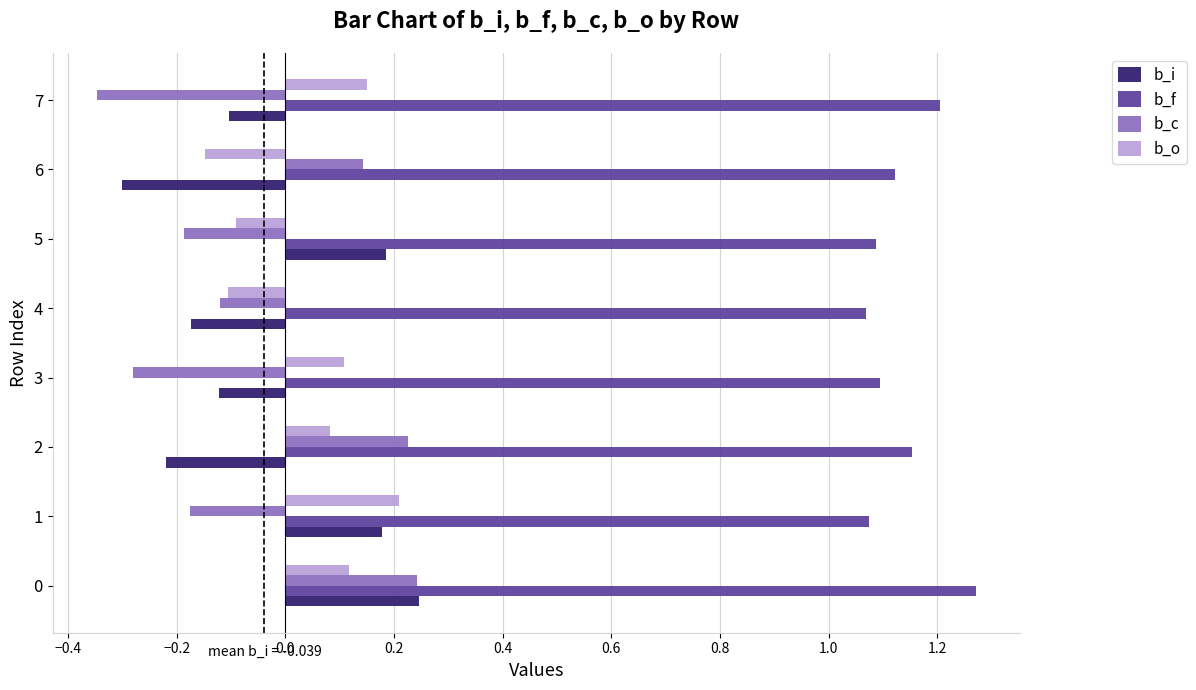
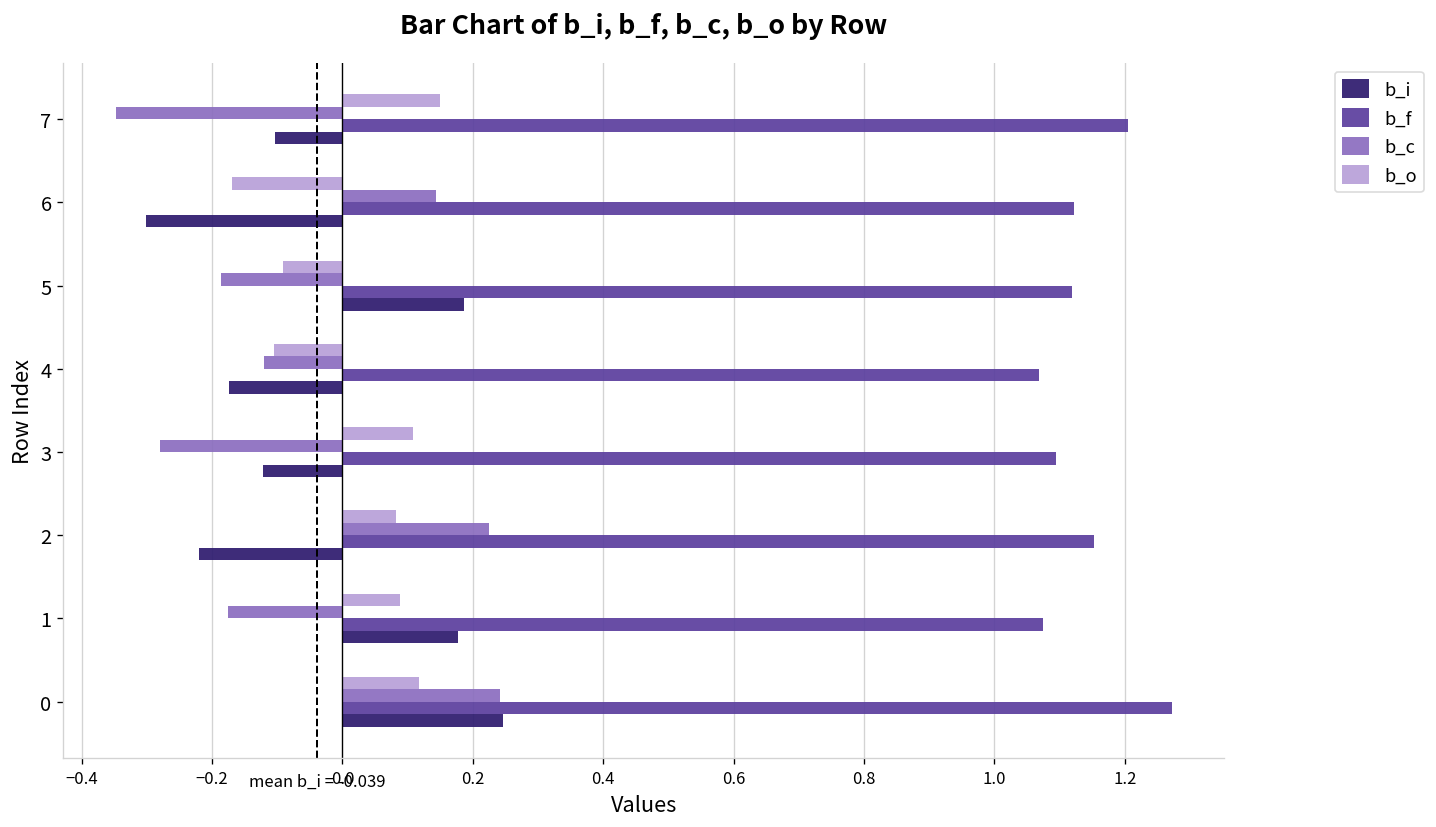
  {
    "b_i": {
      "7": -0.10,
      "6": -0.30,
      "5": 0.19,
      "4": -0.17,
      "3": -0.12,
      "2": -0.22,
      "1": 0.18,
      "0": 0.25
    },
    "b_f": {
      "7": 1.20,
      "6": 1.12,
-     "5": 1.09,
+     "5": 1.12,
      "4": 1.07,
      "3": 1.09,
      "2": 1.15,
      "1": 1.07,
      "0": 1.27
    },
    "b_c": {
      "7": -0.35,
      "6": 0.14,
      "5": -0.19,
      "4": -0.12,
      "3": -0.28,
      "2": 0.23,
      "1": -0.17,
      "0": 0.24
    },
    "b_o": {
      "7": 0.15,
-     "6": -0.15,
+     "6": -0.17,
      "5": -0.09,
      "4": -0.10,
      "3": 0.11,
      "2": 0.08,
-     "1": 0.21,
+     "1": 0.09,
      "0": 0.12
    }
  }
